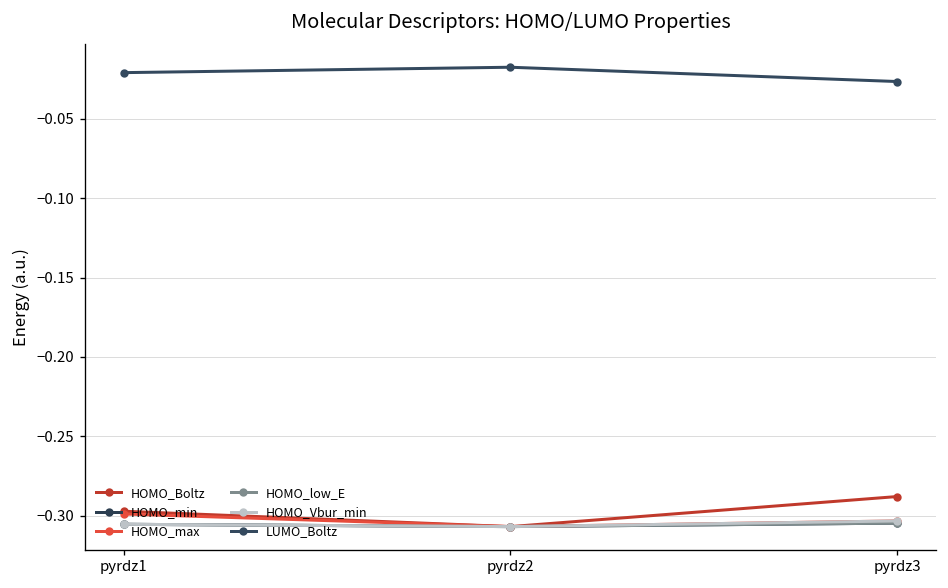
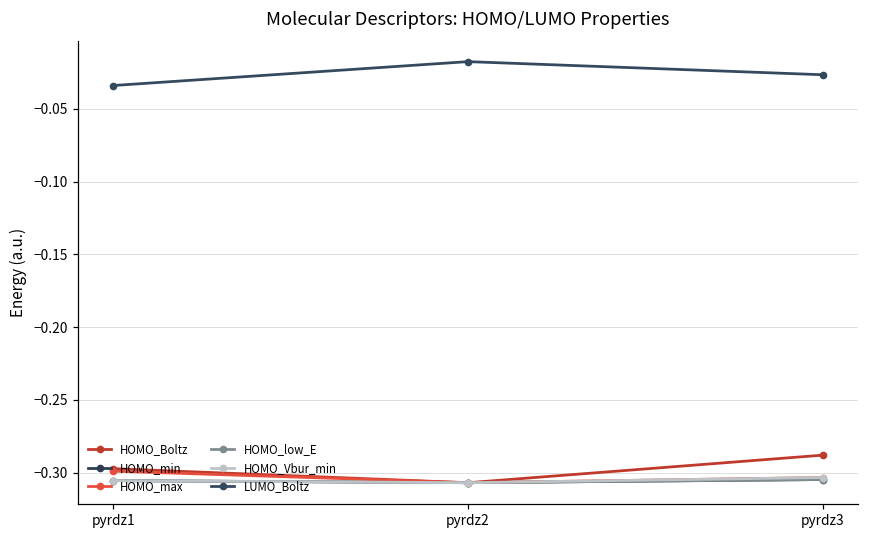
  {
    "LUMO_Boltz": {
-     "pyrdz1": -0.021,
+     "pyrdz1": -0.034,
      "pyrdz2": -0.018,
      "pyrdz3": -0.027
    }
  }
